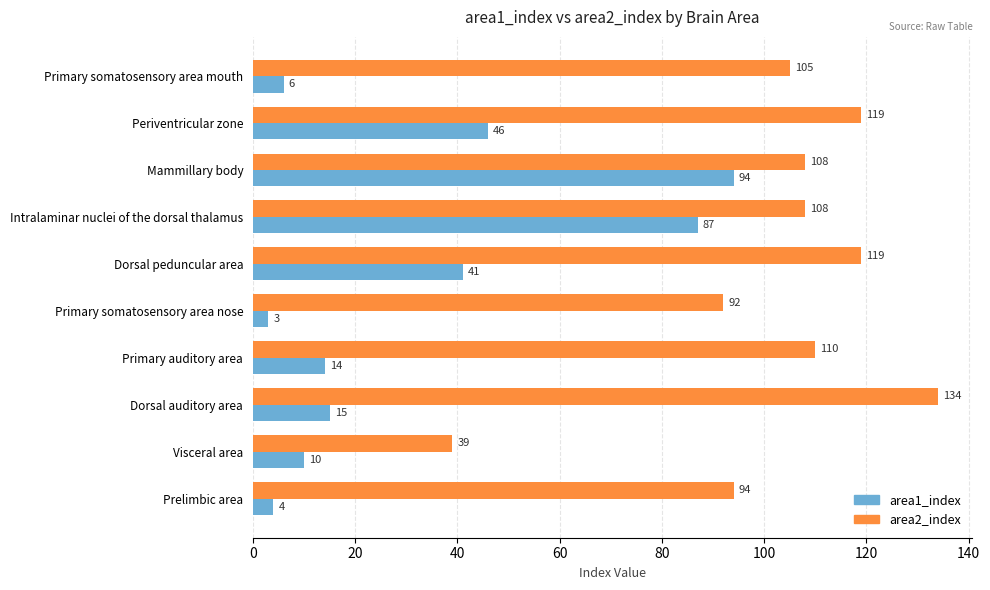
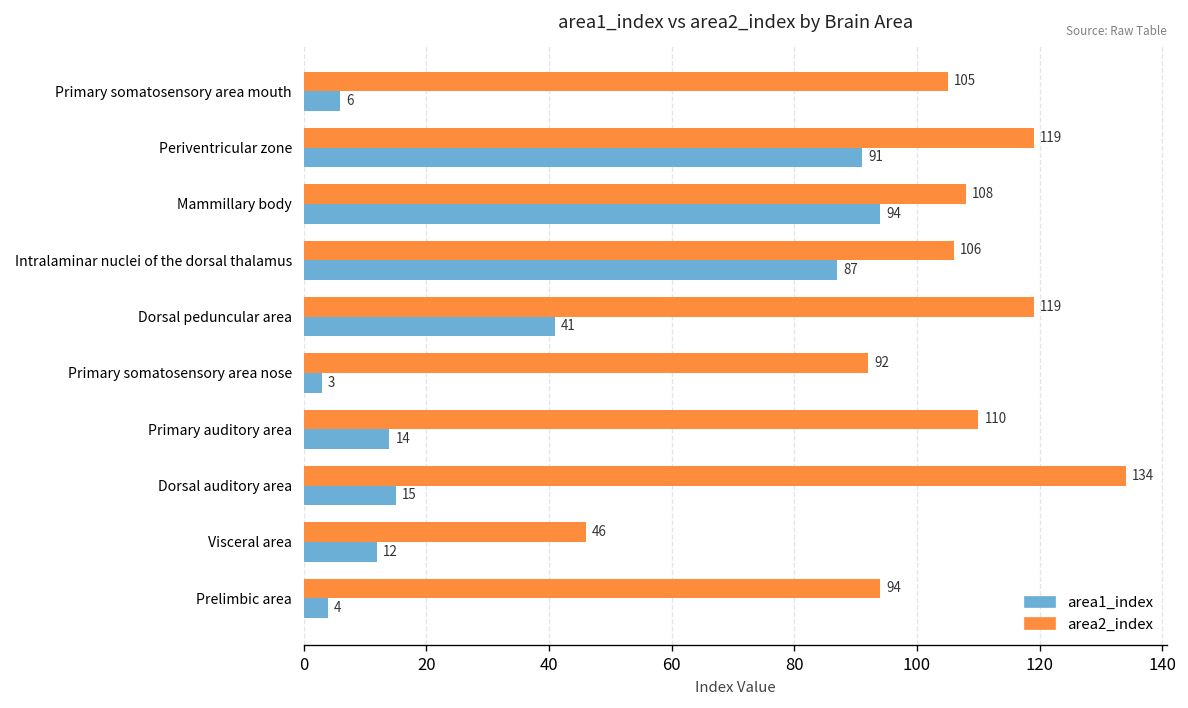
  {
    "area1_index": {
      "Primary somatosensory area mouth": 6,
-     "Periventricular zone": 46,
+     "Periventricular zone": 91,
      "Mammillary body": 94,
      "Intralaminar nuclei of the dorsal thalamus": 87,
      "Dorsal peduncular area": 41,
      "Primary somatosensory area nose": 3,
      "Primary auditory area": 14,
      "Dorsal auditory area": 15,
-     "Visceral area": 10,
+     "Visceral area": 12,
      "Prelimbic area": 4
    },
    "area2_index": {
      "Primary somatosensory area mouth": 105,
      "Periventricular zone": 119,
      "Mammillary body": 108,
-     "Intralaminar nuclei of the dorsal thalamus": 108,
+     "Intralaminar nuclei of the dorsal thalamus": 106,
      "Dorsal peduncular area": 119,
      "Primary somatosensory area nose": 92,
      "Primary auditory area": 110,
      "Dorsal auditory area": 134,
-     "Visceral area": 39,
+     "Visceral area": 46,
      "Prelimbic area": 94
    }
  }
